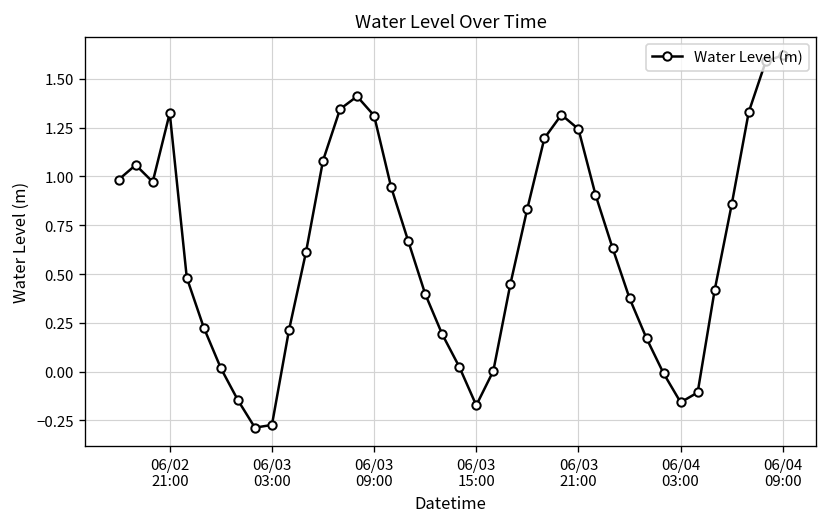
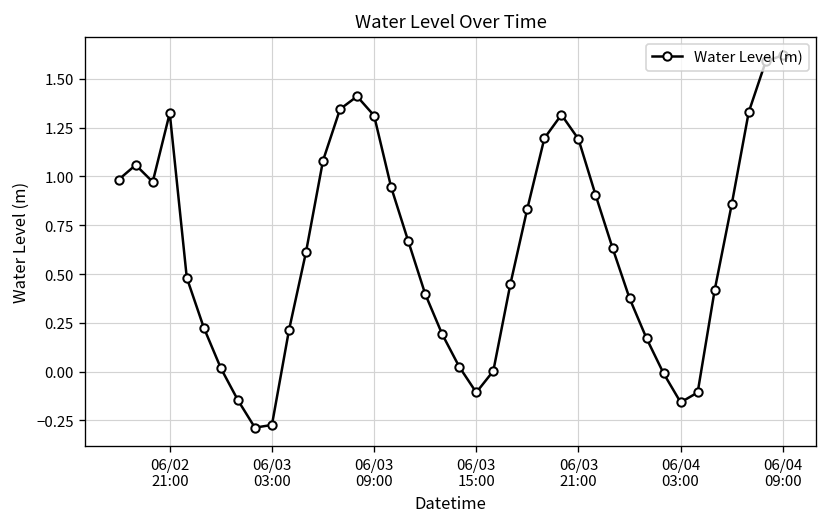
  {
    "06/02 21:00": 1.32,
    "06/03 03:00": -0.27,
    "06/03 09:00": 1.31,
-   "06/03 15:00": -0.17,
-   "06/03 21:00": 1.24,
+   "06/03 15:00": -0.11,
+   "06/03 21:00": 1.19,
    "06/04 03:00": -0.16
  }
